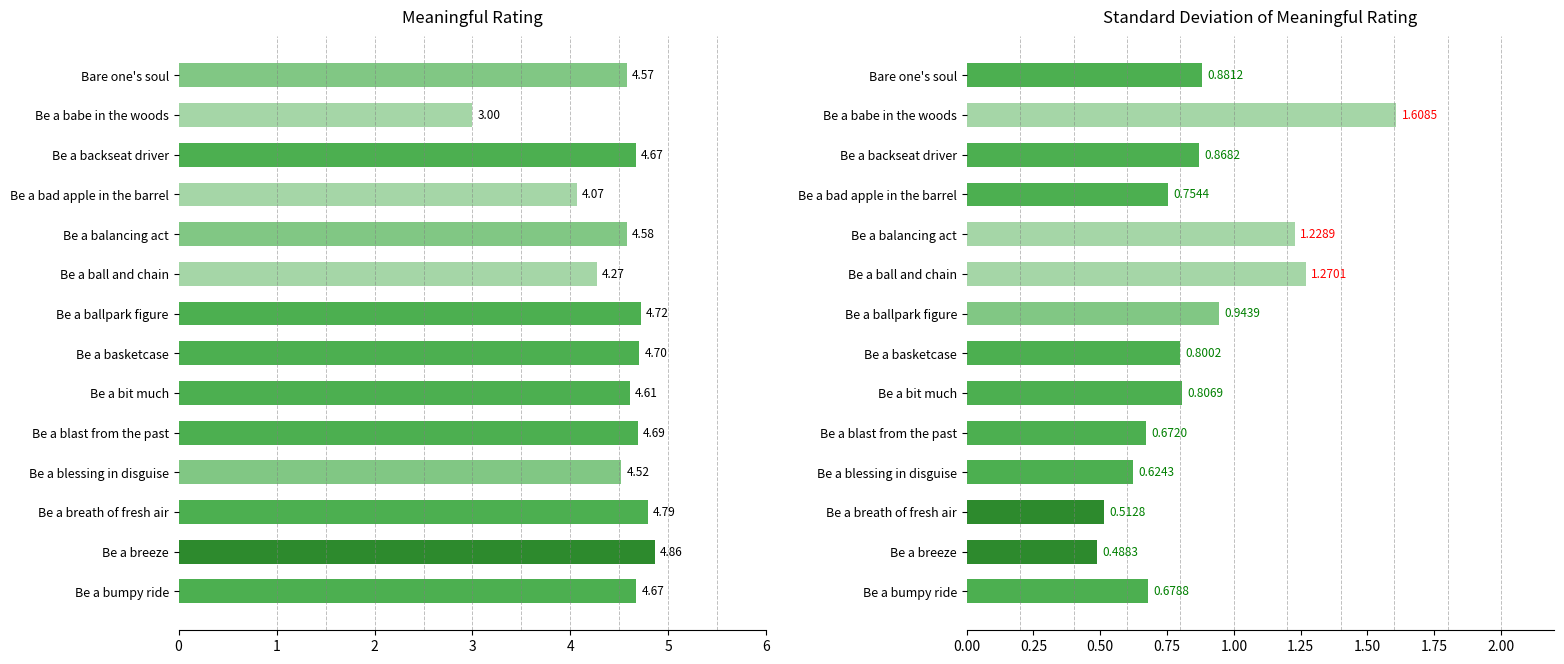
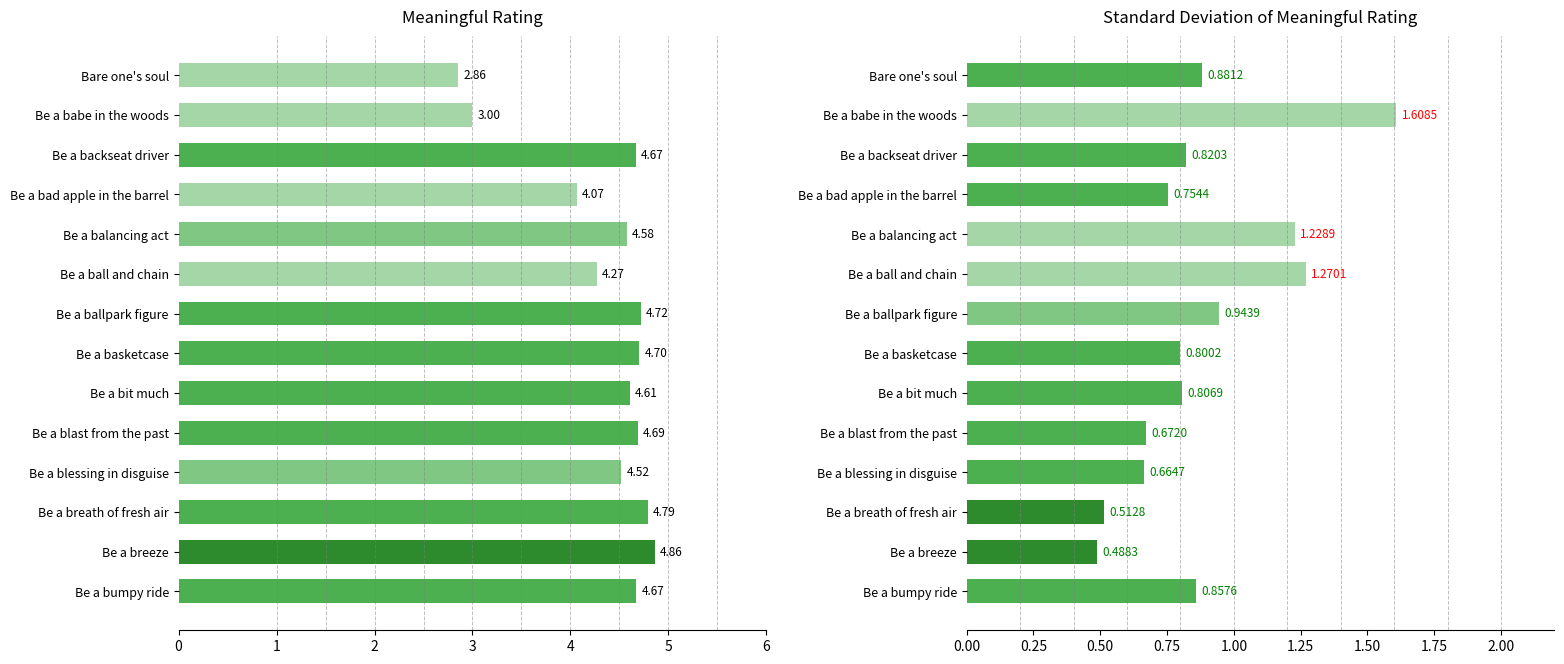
  {
    "Meaningful Rating": {
-     "Bare one's soul": 4.57,
+     "Bare one's soul": 2.86,
      "Be a babe in the woods": 3.00,
      "Be a backseat driver": 4.67,
      "Be a bad apple in the barrel": 4.07,
      "Be a balancing act": 4.58,
      "Be a ball and chain": 4.27,
      "Be a ballpark figure": 4.72,
      "Be a basketcase": 4.70,
      "Be a bit much": 4.61,
      "Be a blast from the past": 4.69,
      "Be a blessing in disguise": 4.52,
      "Be a breath of fresh air": 4.79,
      "Be a breeze": 4.86,
      "Be a bumpy ride": 4.67
    },
    "Standard Deviation of Meaningful Rating": {
      "Bare one's soul": 0.8812,
      "Be a babe in the woods": 1.6085,
-     "Be a backseat driver": 0.8682,
+     "Be a backseat driver": 0.8203,
      "Be a bad apple in the barrel": 0.7544,
      "Be a balancing act": 1.2289,
      "Be a ball and chain": 1.2701,
      "Be a ballpark figure": 0.9439,
      "Be a basketcase": 0.8002,
      "Be a bit much": 0.8069,
      "Be a blast from the past": 0.6720,
-     "Be a blessing in disguise": 0.6243,
+     "Be a blessing in disguise": 0.6647,
      "Be a breath of fresh air": 0.5128,
      "Be a breeze": 0.4883,
-     "Be a bumpy ride": 0.6788
+     "Be a bumpy ride": 0.8576
    }
  }
